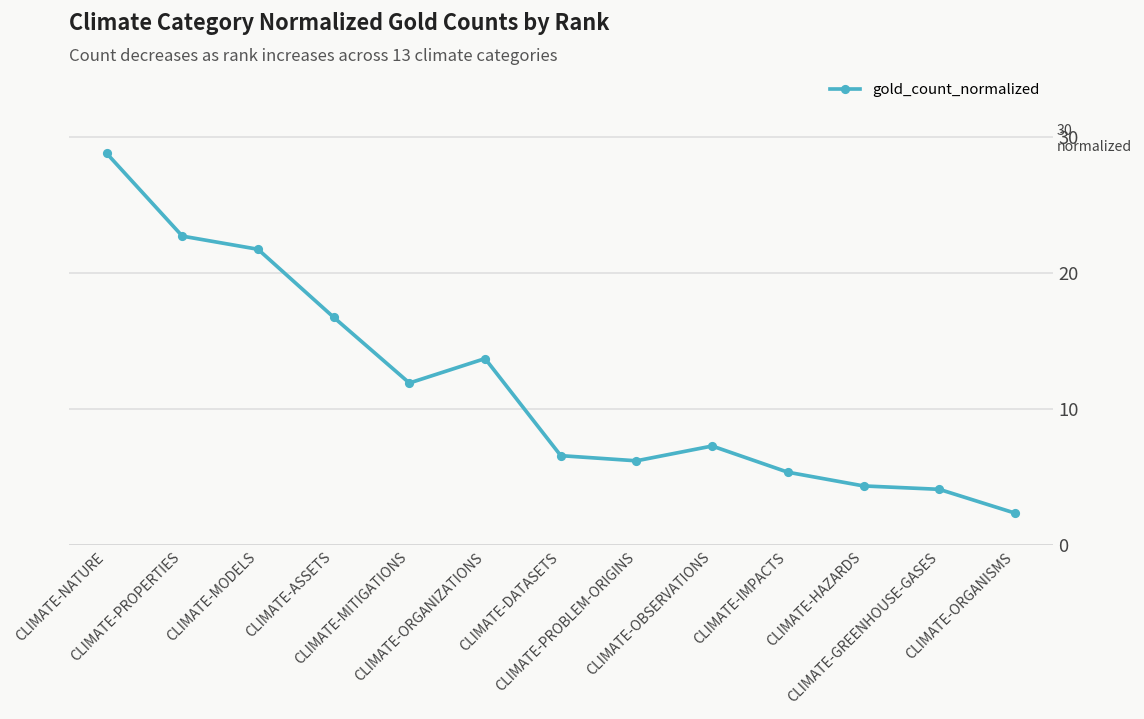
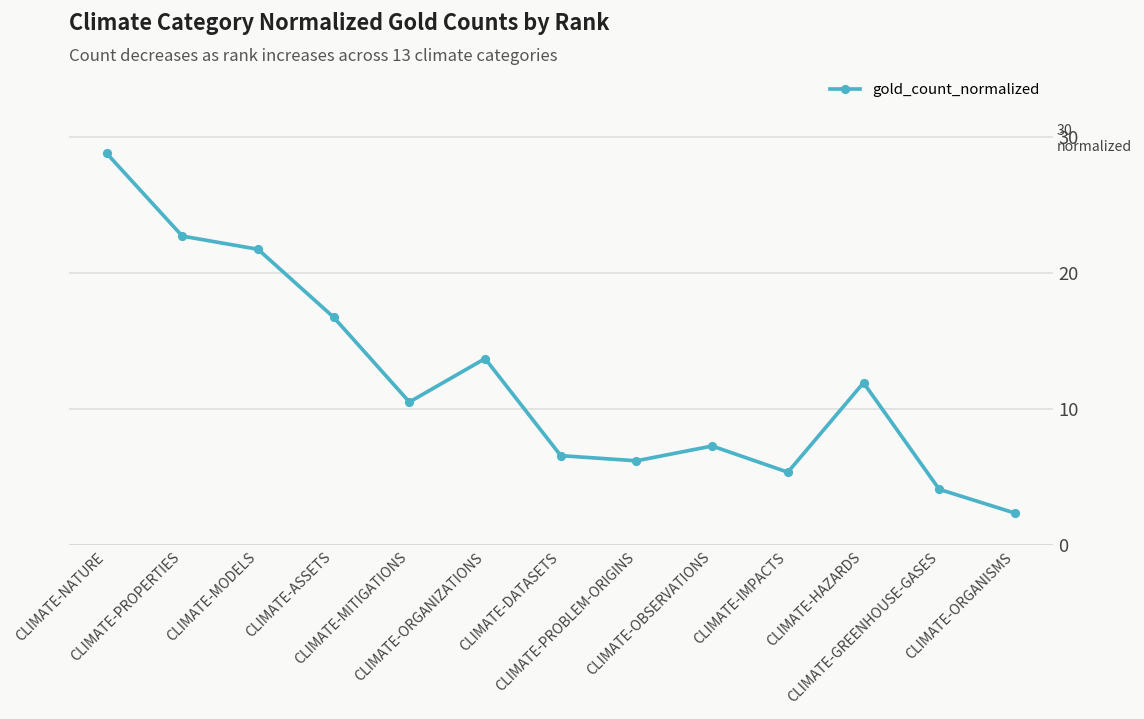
  {
    "CLIMATE-NATURE": 28.8,
    "CLIMATE-PROPERTIES": 22.7,
    "CLIMATE-MODELS": 21.8,
    "CLIMATE-ASSETS": 16.8,
-   "CLIMATE-MITIGATIONS": 11.9,
+   "CLIMATE-MITIGATIONS": 10.5,
    "CLIMATE-ORGANIZATIONS": 13.7,
    "CLIMATE-DATASETS": 6.6,
    "CLIMATE-PROBLEM-ORIGINS": 6.2,
    "CLIMATE-OBSERVATIONS": 7.3,
    "CLIMATE-IMPACTS": 5.3,
-   "CLIMATE-HAZARDS": 4.3,
+   "CLIMATE-HAZARDS": 11.9,
    "CLIMATE-GREENHOUSE-GASES": 4.1,
    "CLIMATE-ORGANISMS": 2.3
  }
